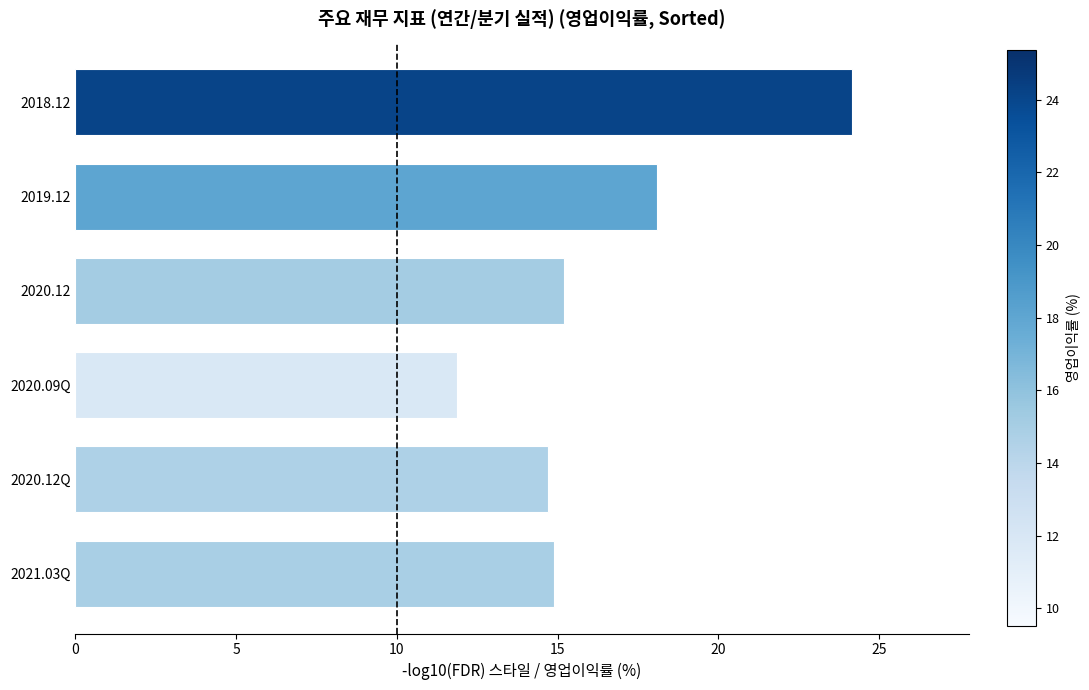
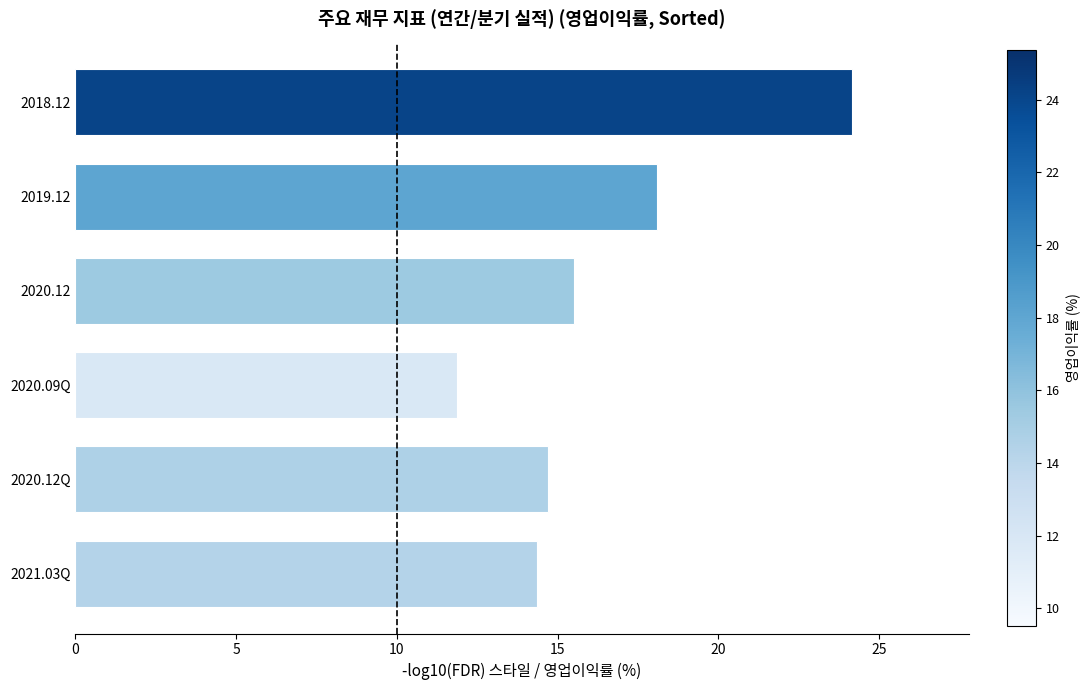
  {
    "2018.12": 24.2,
    "2019.12": 18.1,
-   "2020.12": 15.2,
+   "2020.12": 15.5,
    "2020.09Q": 11.9,
    "2020.12Q": 14.7,
-   "2021.03Q": 14.9
+   "2021.03Q": 14.4
  }
